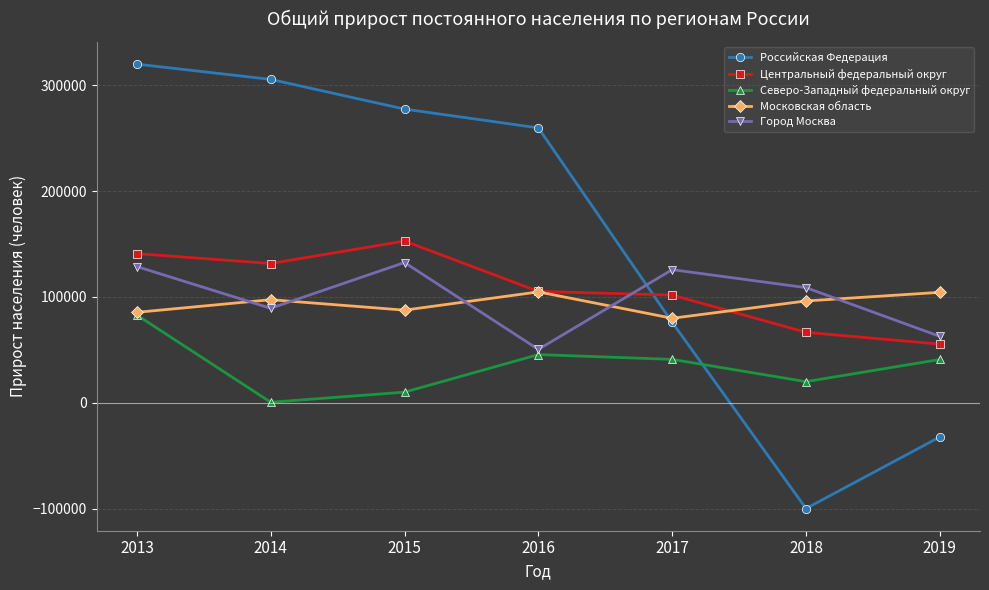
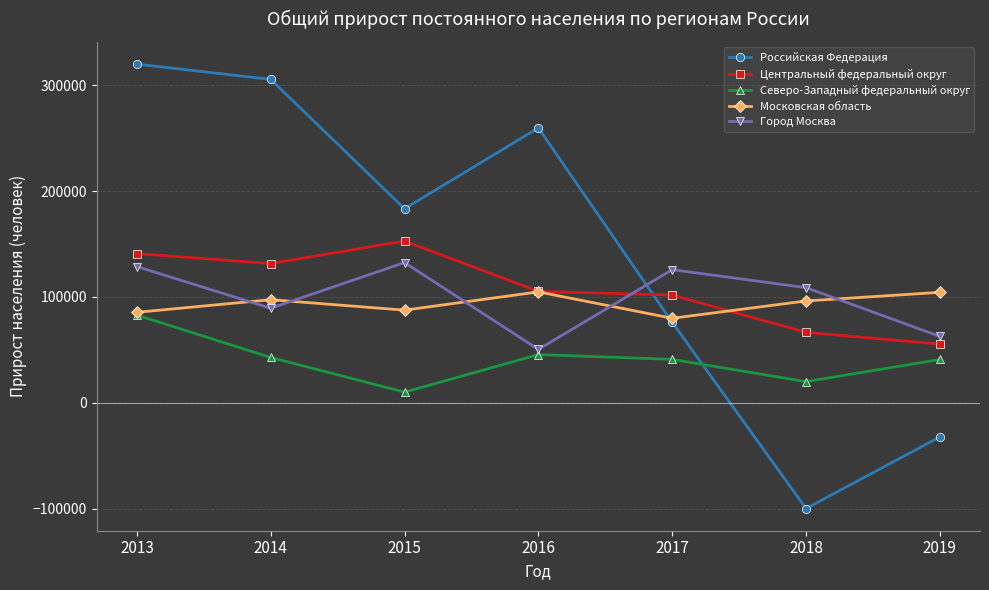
  {
    "Российская Федерация": {
      "2013": 320000,
      "2014": 305000,
-     "2015": 277000,
+     "2015": 183000,
      "2016": 260000,
      "2017": 76000,
      "2018": -100000,
      "2019": -32000
    },
    "Центральный федеральный округ": {
      "2013": 141000,
      "2014": 132000,
      "2015": 153000,
      "2017": 102000,
      "2018": 67000,
      "2019": 55000
    },
    "Северо-Западный федеральный округ": {
      "2013": 83000,
-     "2014": 1000,
+     "2014": 43000,
      "2015": 10000,
      "2016": 46000,
      "2017": 41000,
      "2018": 20000,
      "2019": 41000
    },
    "Московская область": {
      "2013": 86000,
      "2014": 97000,
      "2015": 88000,
      "2017": 80000,
      "2018": 96000,
      "2019": 104000
    },
    "Город Москва": {
      "2013": 129000,
      "2014": 89000,
      "2015": 133000,
      "2016": 51000,
      "2017": 126000,
      "2018": 109000,
      "2019": 63000
    }
  }
